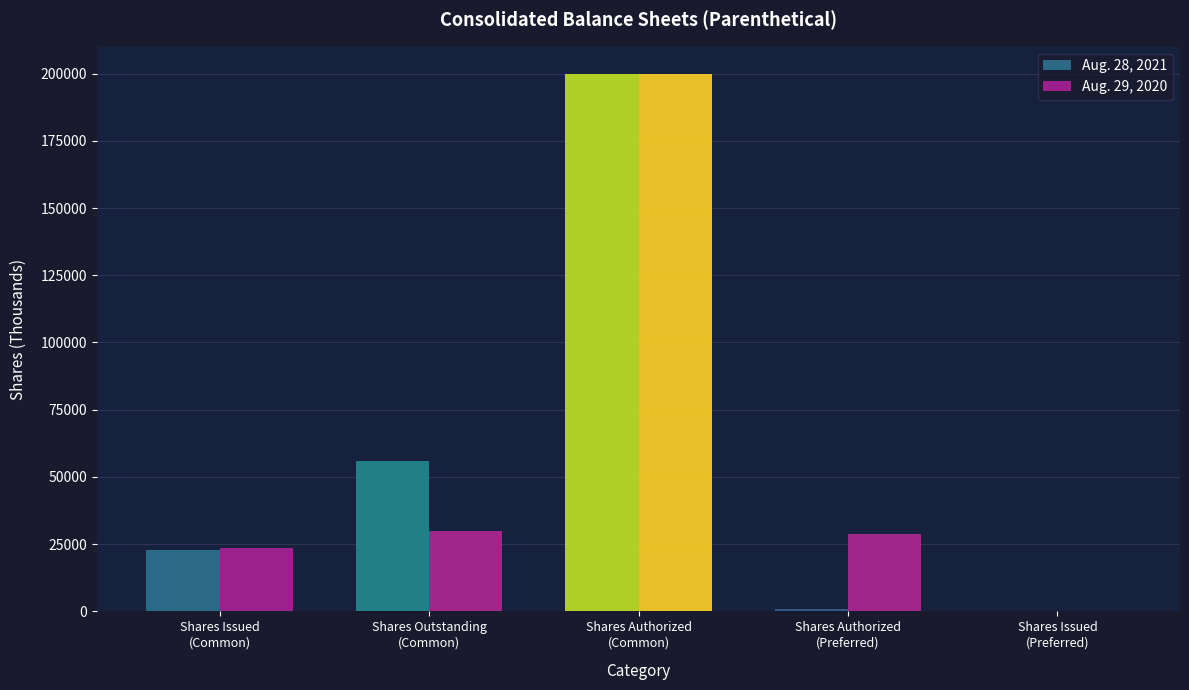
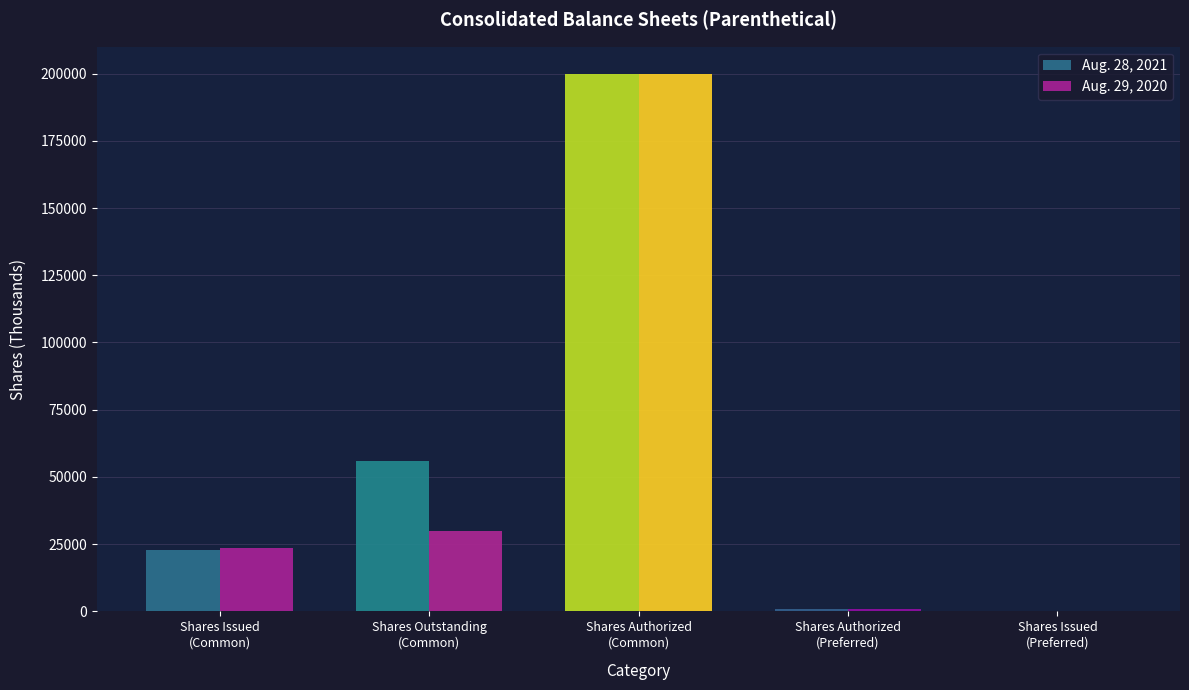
  {
    "Aug. 28, 2021": {
      "Shares Issued (Common)": 23000,
      "Shares Outstanding (Common)": 56000,
      "Shares Authorized (Common)": 200000,
      "Shares Authorized (Preferred)": 1000,
      "Shares Issued (Preferred)": 0
    },
    "Aug. 29, 2020": {
      "Shares Issued (Common)": 24000,
      "Shares Outstanding (Common)": 30000,
      "Shares Authorized (Common)": 200000,
-     "Shares Authorized (Preferred)": 29000,
+     "Shares Authorized (Preferred)": 1000,
      "Shares Issued (Preferred)": 0
    }
  }
